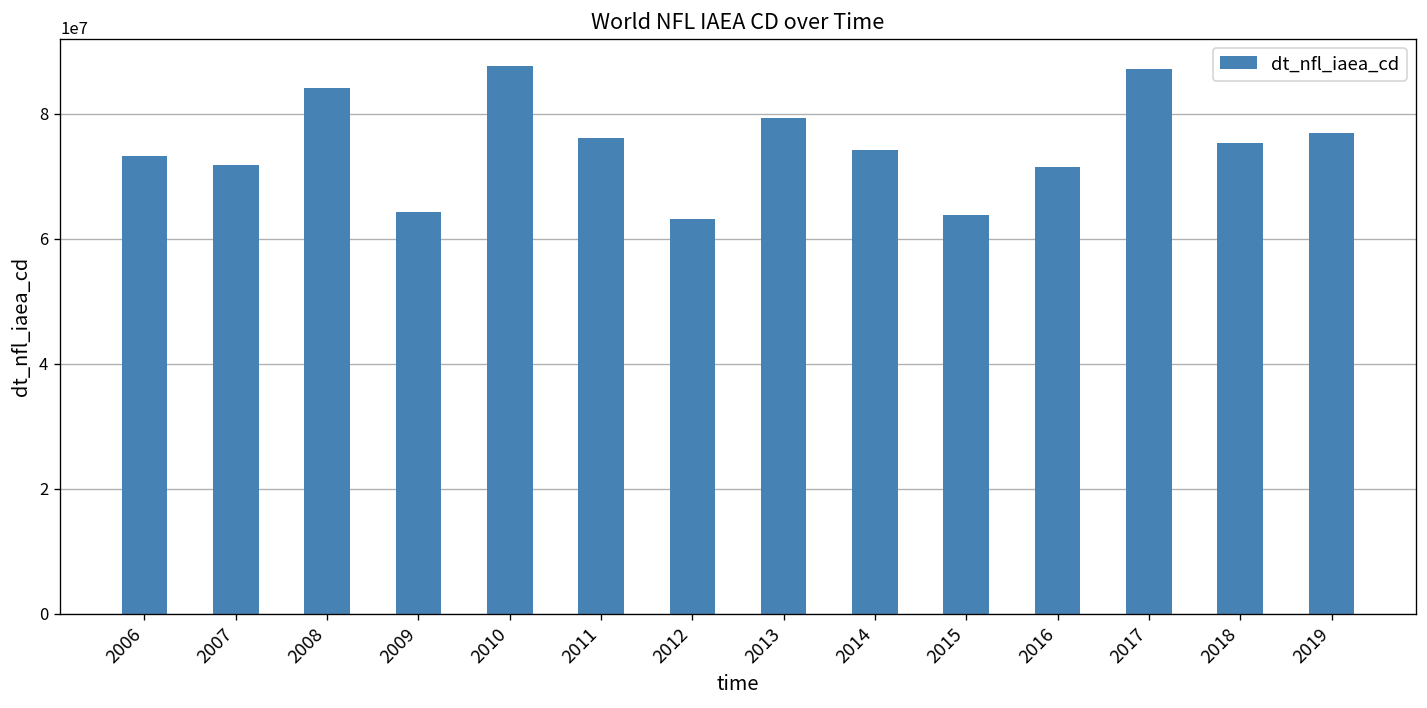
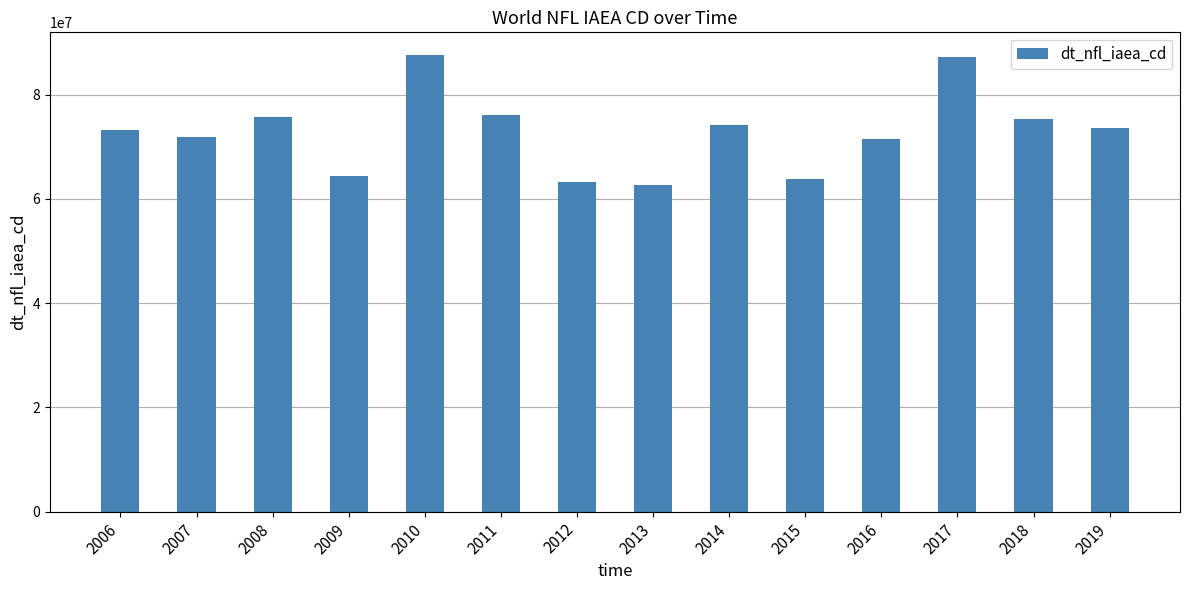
  {
    "2006": 73000000,
    "2007": 72000000,
-   "2008": 84000000,
+   "2008": 76000000,
    "2009": 64000000,
    "2010": 88000000,
    "2011": 76000000,
    "2012": 63000000,
-   "2013": 79000000,
+   "2013": 63000000,
    "2014": 74000000,
    "2015": 64000000,
    "2016": 71000000,
    "2017": 87000000,
    "2018": 75000000,
-   "2019": 77000000
+   "2019": 74000000
  }
